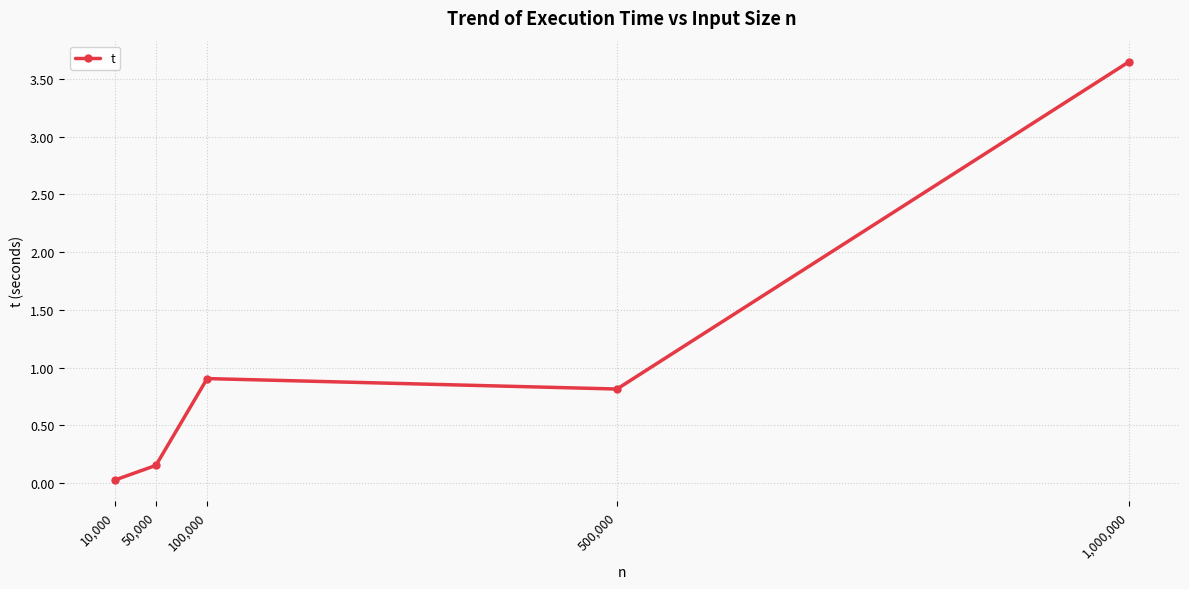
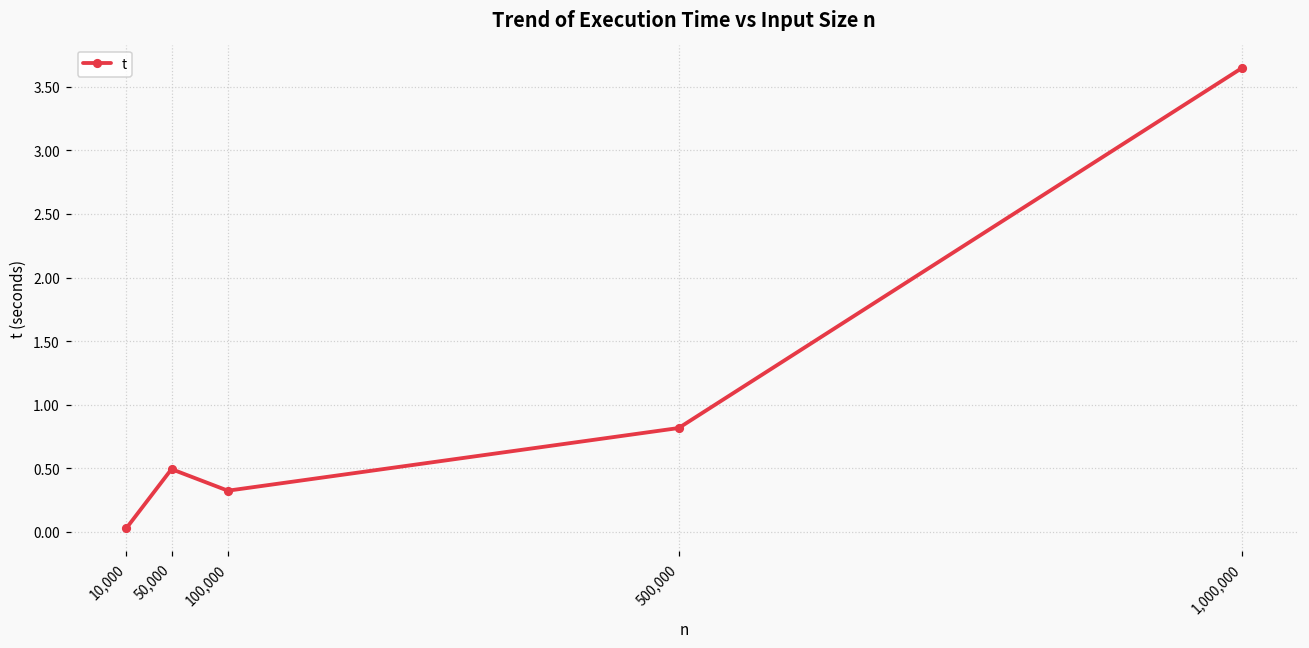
  {
    "10,000": 0.03,
-   "50,000": 0.15,
-   "100,000": 0.91,
+   "50,000": 0.49,
+   "100,000": 0.32,
    "500,000": 0.82,
    "1,000,000": 3.65
  }
